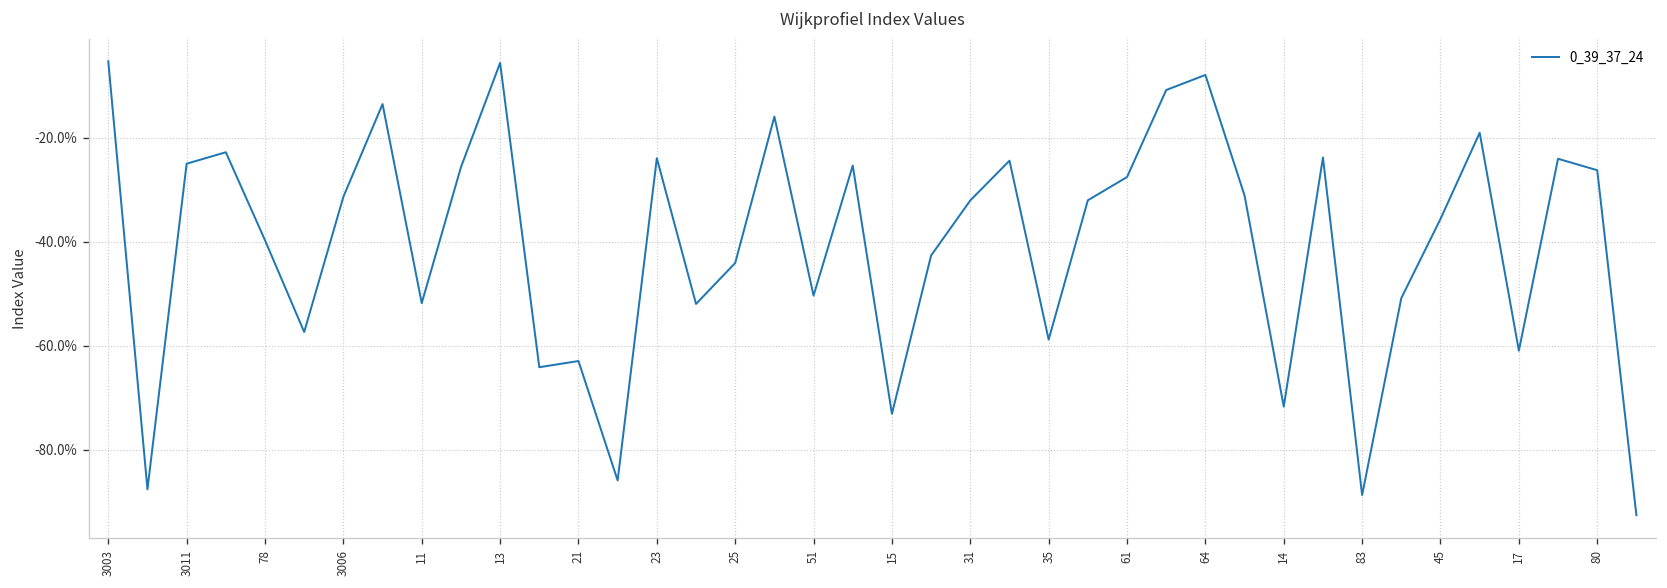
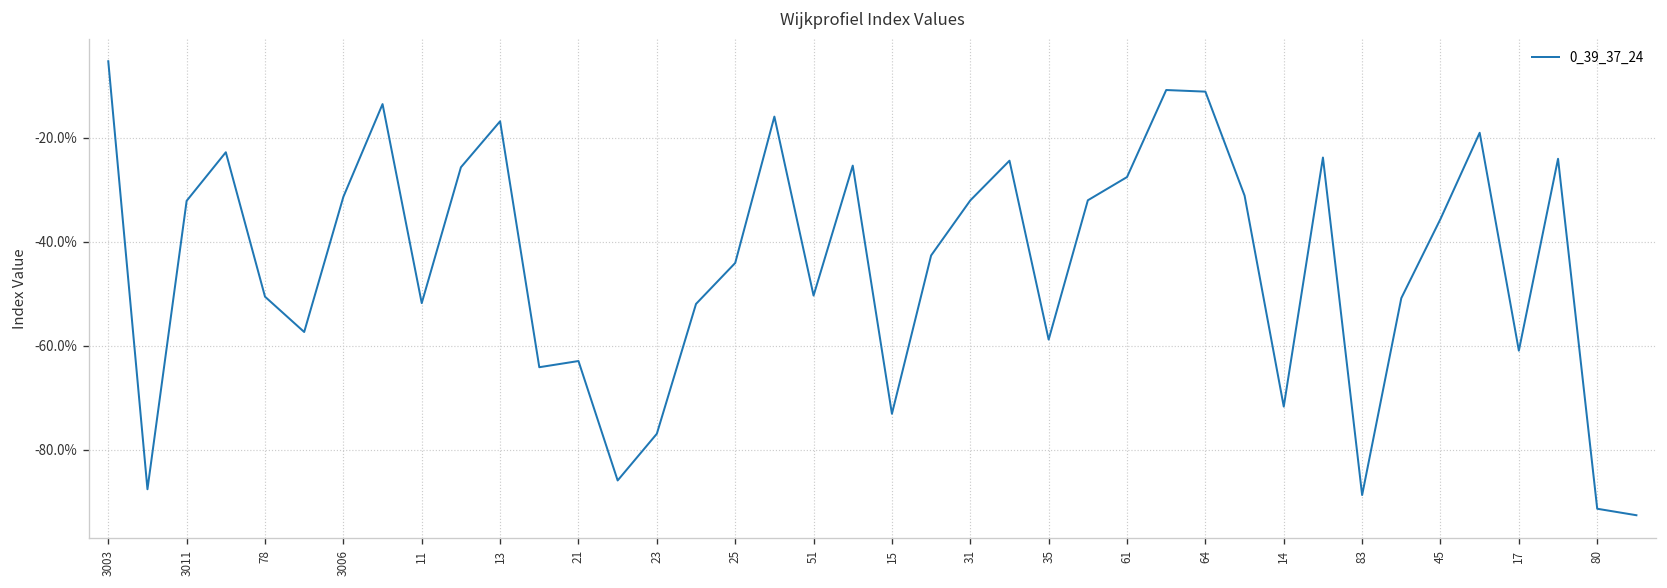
  {
    "3003": "-5%",
-   "3011": "-25%",
-   "78": "-40%",
+   "3011": "-32%",
+   "78": "-51%",
    "3006": "-31%",
    "11": "-52%",
-   "13": "-6%",
+   "13": "-17%",
    "21": "-63%",
-   "23": "-24%",
+   "23": "-77%",
    "25": "-44%",
    "51": "-50%",
    "15": "-73%",
    "31": "-32%",
    "35": "-59%",
    "61": "-28%",
-   "64": "-8%",
+   "64": "-11%",
    "14": "-72%",
    "83": "-89%",
    "45": "-36%",
    "17": "-61%",
-   "80": "-26%"
+   "80": "-91%"
  }
